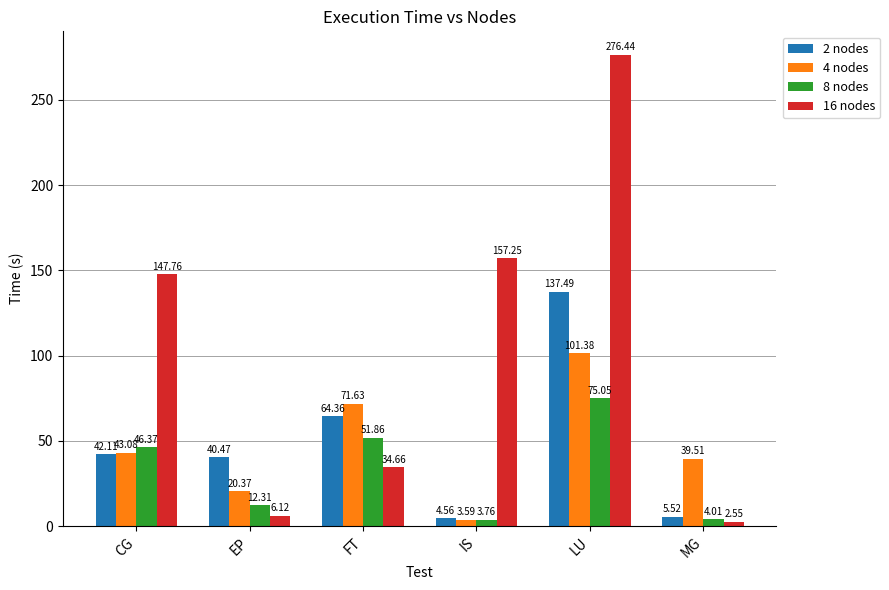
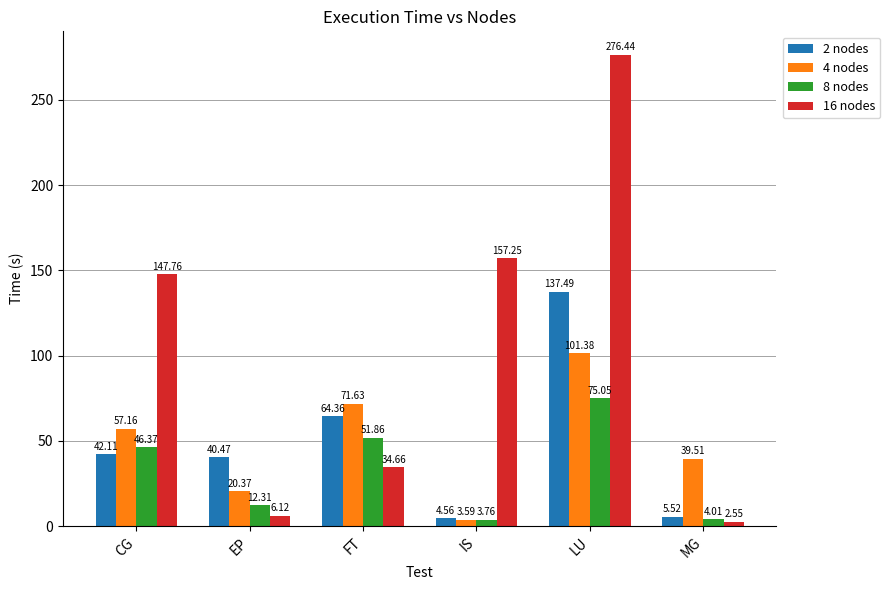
  {
    "2 nodes": {
      "CG": 42.11,
      "EP": 40.47,
      "FT": 64.36,
      "IS": 4.56,
      "LU": 137.49,
      "MG": 5.52
    },
    "4 nodes": {
-     "CG": 43.08,
+     "CG": 57.16,
      "EP": 20.37,
      "FT": 71.63,
      "IS": 3.59,
      "LU": 101.38,
      "MG": 39.51
    },
    "8 nodes": {
      "CG": 46.37,
      "EP": 12.31,
      "FT": 51.86,
      "IS": 3.76,
      "LU": 75.05,
      "MG": 4.01
    },
    "16 nodes": {
      "CG": 147.76,
      "EP": 6.12,
      "FT": 34.66,
      "IS": 157.25,
      "LU": 276.44,
      "MG": 2.55
    }
  }
